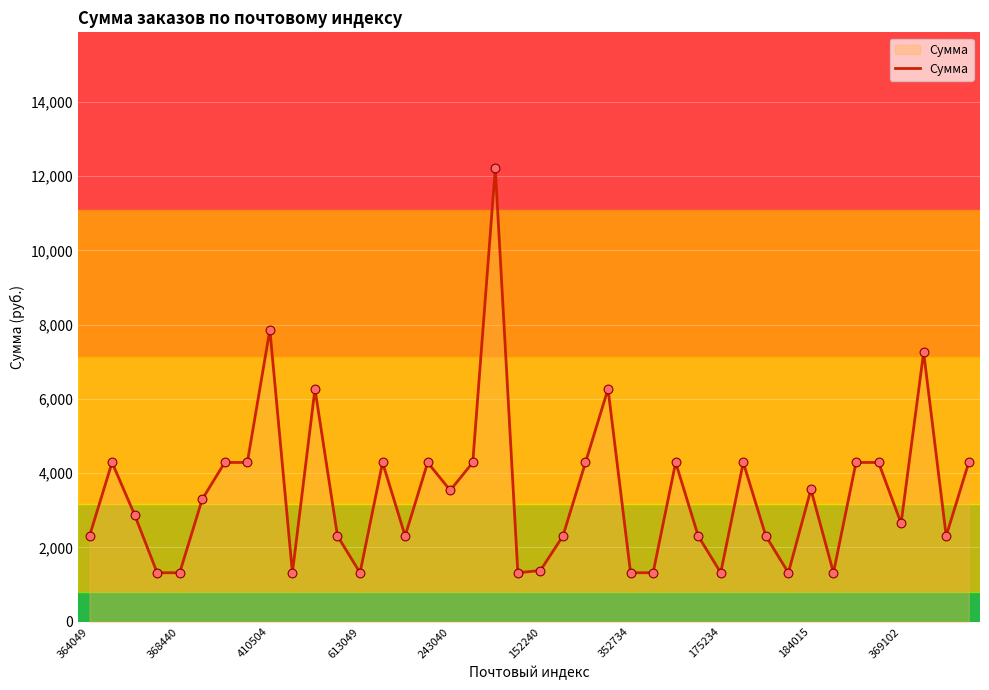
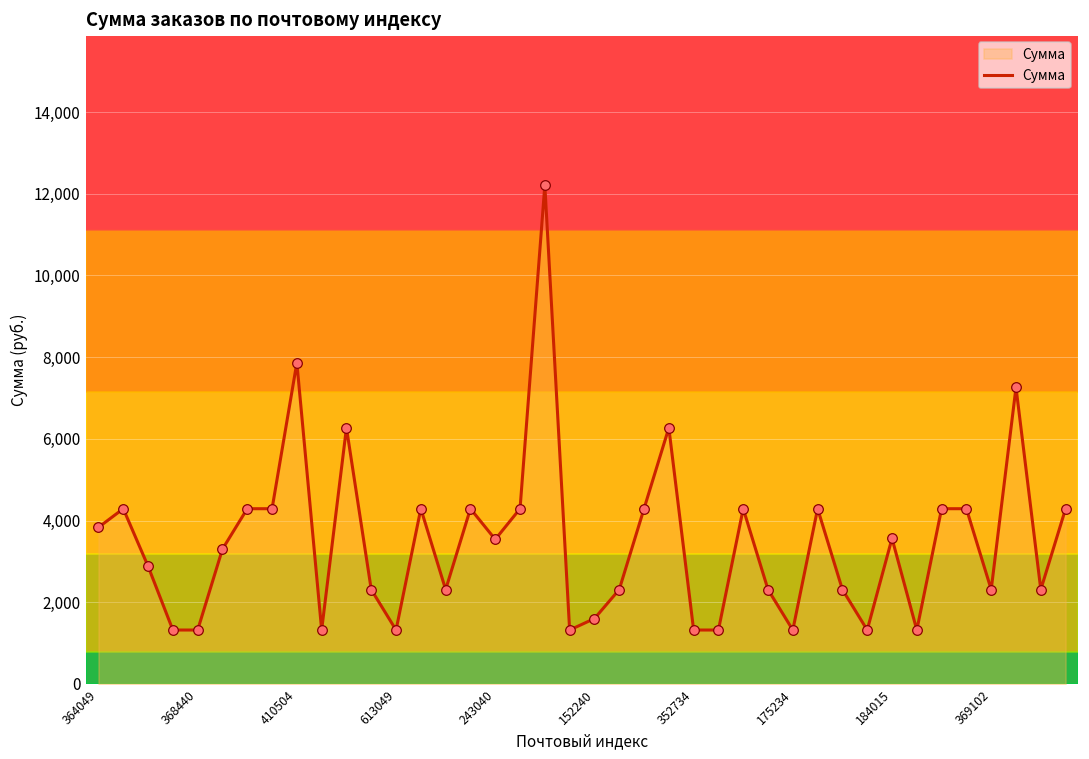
  {
-   "364049": "2,300",
+   "364049": "3,800",
    "368440": "1,300",
    "410504": "7,900",
    "613049": "1,300",
    "243040": "3,500",
-   "152240": "1,400",
+   "152240": "1,600",
    "352734": "1,300",
    "175234": "1,300",
    "184015": "3,600",
-   "369102": "2,700"
+   "369102": "2,300"
  }
